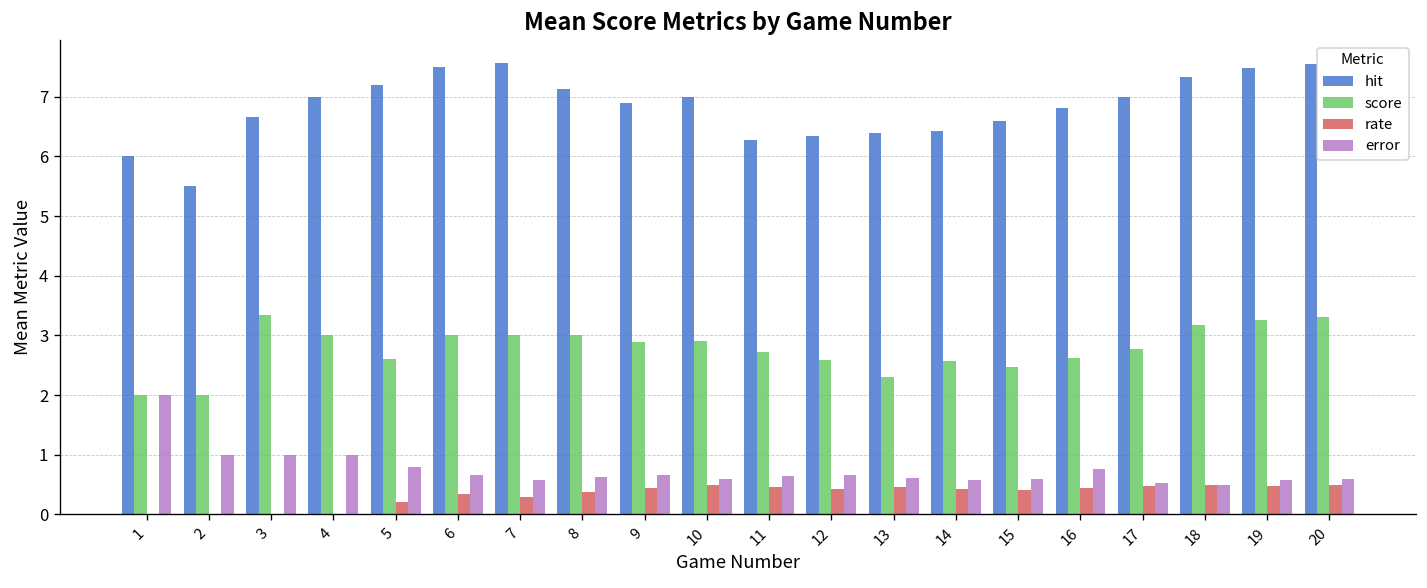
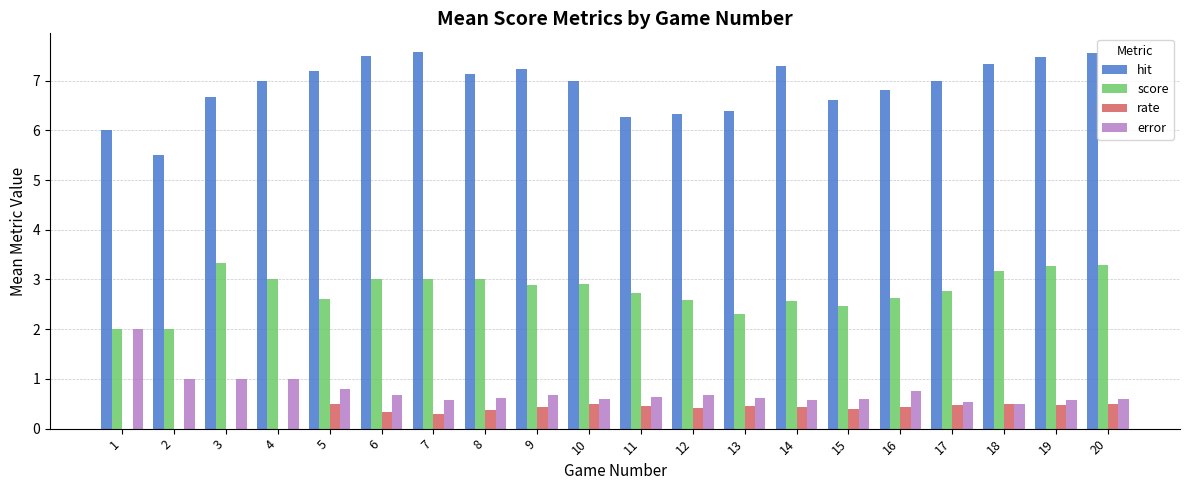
  {
    "hit": {
      "1": 6.0,
      "2": 5.5,
      "3": 6.7,
      "4": 7.0,
      "5": 7.2,
      "6": 7.5,
      "7": 7.6,
      "8": 7.1,
-     "9": 6.9,
+     "9": 7.2,
      "10": 7.0,
      "11": 6.3,
      "12": 6.3,
      "13": 6.4,
-     "14": 6.4,
+     "14": 7.3,
      "15": 6.6,
      "16": 6.8,
      "17": 7.0,
      "18": 7.3,
      "19": 7.5,
      "20": 7.6
    },
    "score": {
      "1": 2.0,
      "2": 2.0,
      "3": 3.3,
      "4": 3.0,
      "5": 2.6,
      "6": 3.0,
      "7": 3.0,
      "8": 3.0,
      "9": 2.9,
      "10": 2.9,
      "11": 2.7,
      "12": 2.6,
      "13": 2.3,
      "14": 2.6,
      "15": 2.5,
      "16": 2.6,
      "17": 2.8,
      "18": 3.2,
      "19": 3.3,
      "20": 3.3
    },
    "rate": {
      "1": 0.0,
      "2": 0.0,
      "3": 0.0,
      "4": 0.0,
-     "5": 0.2,
+     "5": 0.5,
      "6": 0.3,
      "7": 0.3,
      "8": 0.4,
      "9": 0.4,
      "10": 0.5,
      "11": 0.5,
      "12": 0.4,
      "13": 0.5,
      "14": 0.4,
      "15": 0.4,
      "16": 0.4,
      "17": 0.5,
      "18": 0.5,
      "19": 0.5,
      "20": 0.5
    },
    "error": {
      "1": 2.0,
      "2": 1.0,
      "3": 1.0,
      "4": 1.0,
      "5": 0.8,
      "6": 0.7,
      "7": 0.6,
      "8": 0.6,
      "9": 0.7,
      "10": 0.6,
      "11": 0.6,
      "12": 0.7,
      "13": 0.6,
      "14": 0.6,
      "15": 0.6,
      "16": 0.8,
      "17": 0.5,
      "18": 0.5,
      "19": 0.6,
      "20": 0.6
    }
  }
